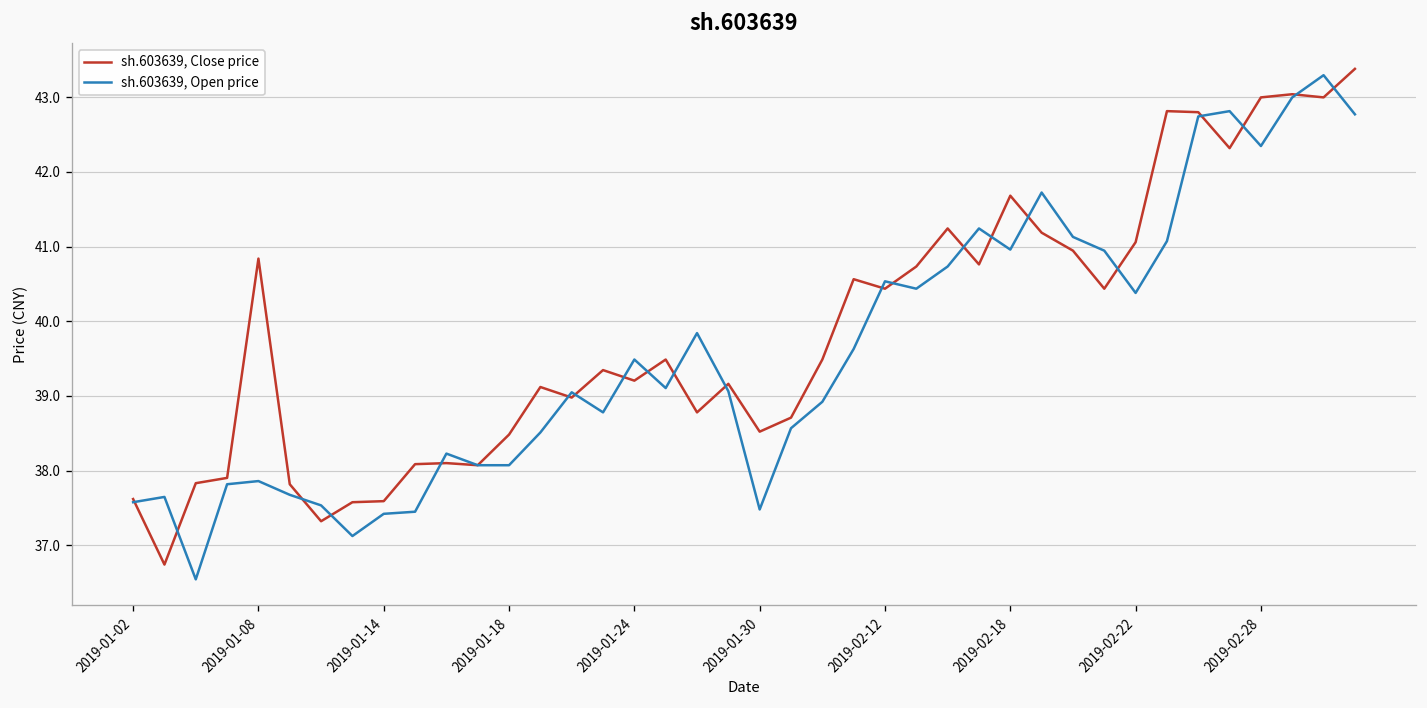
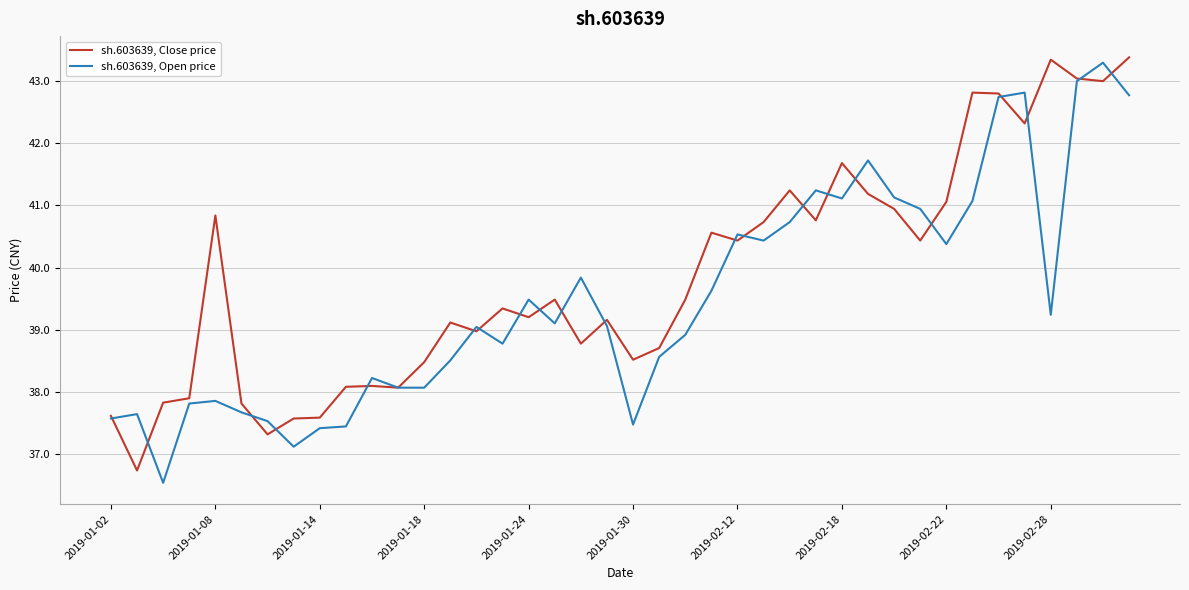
  {
    "sh.603639, Close price": {
      "2019-01-02": 37.6,
      "2019-01-08": 40.8,
      "2019-01-14": 37.6,
      "2019-01-18": 38.5,
      "2019-01-24": 39.2,
      "2019-01-30": 38.5,
      "2019-02-12": 40.4,
      "2019-02-18": 41.7,
      "2019-02-22": 41.1,
-     "2019-02-28": 43.0
+     "2019-02-28": 43.3
    },
    "sh.603639, Open price": {
      "2019-01-02": 37.6,
      "2019-01-08": 37.9,
      "2019-01-14": 37.4,
      "2019-01-18": 38.1,
      "2019-01-24": 39.5,
      "2019-01-30": 37.5,
      "2019-02-12": 40.5,
-     "2019-02-18": 41.0,
+     "2019-02-18": 41.1,
      "2019-02-22": 40.4,
-     "2019-02-28": 42.3
+     "2019-02-28": 39.2
    }
  }
